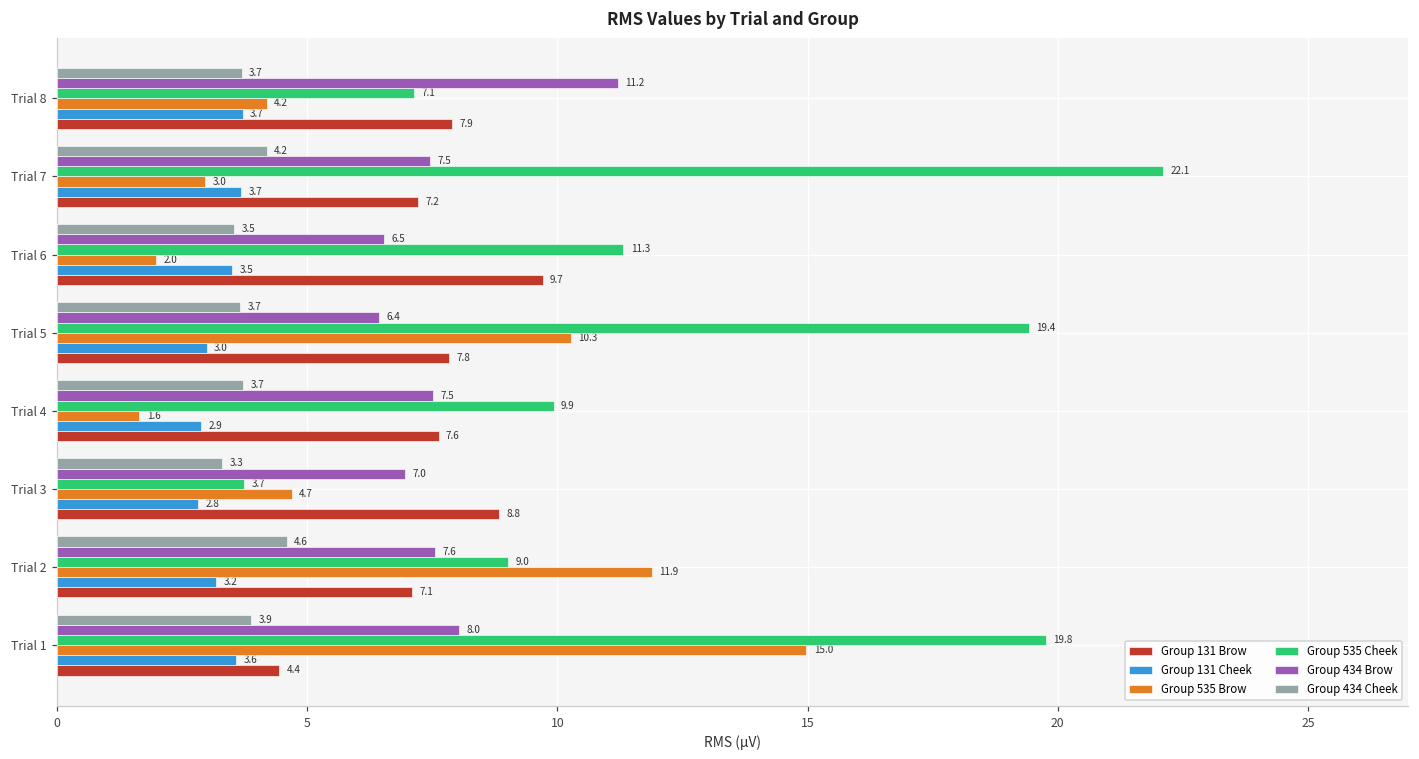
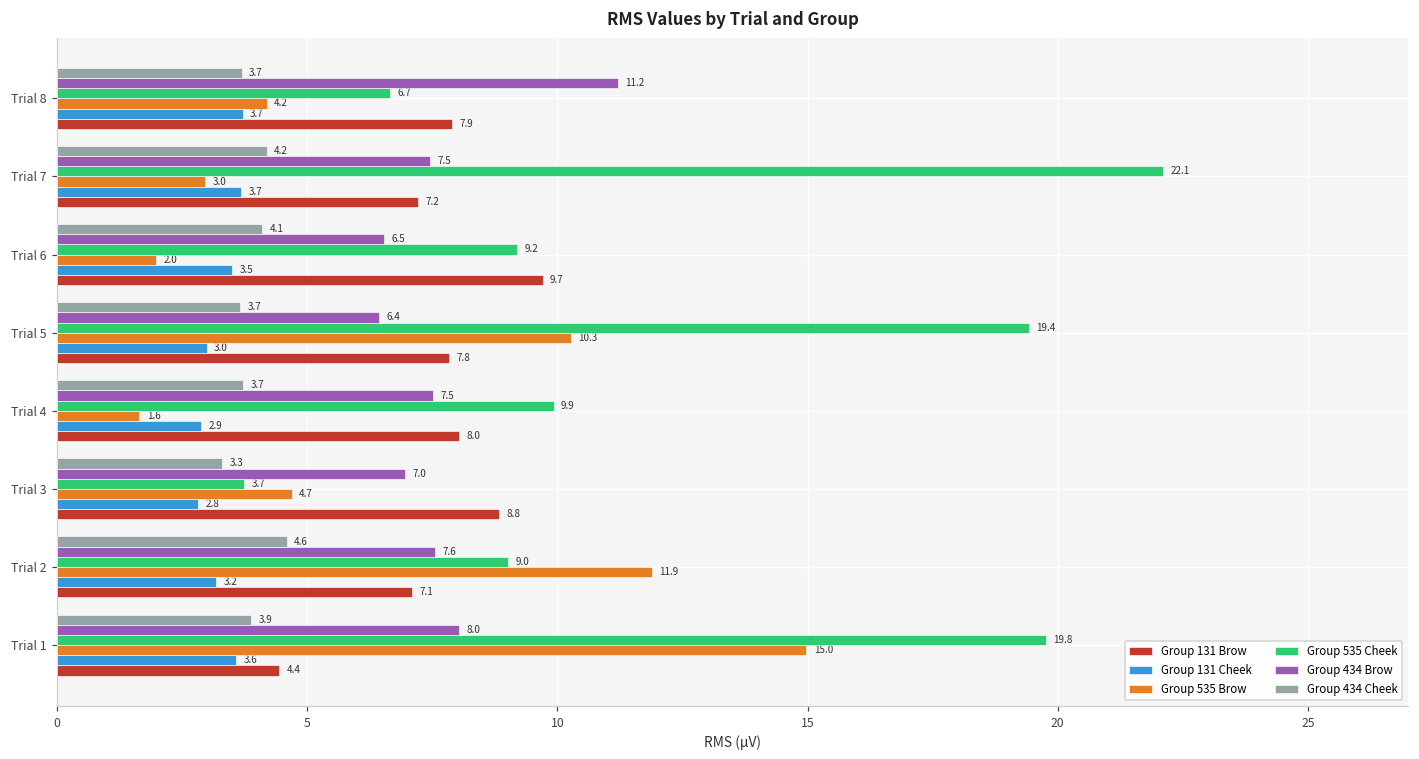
  {
    "Group 131 Brow": {
      "Trial 8": 7.9,
      "Trial 7": 7.2,
      "Trial 6": 9.7,
      "Trial 5": 7.8,
-     "Trial 4": 7.6,
+     "Trial 4": 8.0,
      "Trial 3": 8.8,
      "Trial 2": 7.1,
      "Trial 1": 4.4
    },
    "Group 131 Cheek": {
      "Trial 8": 3.7,
      "Trial 7": 3.7,
      "Trial 6": 3.5,
      "Trial 5": 3.0,
      "Trial 4": 2.9,
      "Trial 3": 2.8,
      "Trial 2": 3.2,
      "Trial 1": 3.6
    },
    "Group 535 Brow": {
      "Trial 8": 4.2,
      "Trial 7": 3.0,
      "Trial 6": 2.0,
      "Trial 5": 10.3,
      "Trial 4": 1.6,
      "Trial 3": 4.7,
      "Trial 2": 11.9,
      "Trial 1": 15.0
    },
    "Group 535 Cheek": {
-     "Trial 8": 7.1,
+     "Trial 8": 6.7,
      "Trial 7": 22.1,
-     "Trial 6": 11.3,
+     "Trial 6": 9.2,
      "Trial 5": 19.4,
      "Trial 4": 9.9,
      "Trial 3": 3.7,
      "Trial 2": 9.0,
      "Trial 1": 19.8
    },
    "Group 434 Brow": {
      "Trial 8": 11.2,
      "Trial 7": 7.5,
      "Trial 6": 6.5,
      "Trial 5": 6.4,
      "Trial 4": 7.5,
      "Trial 3": 7.0,
      "Trial 2": 7.6,
      "Trial 1": 8.0
    },
    "Group 434 Cheek": {
      "Trial 8": 3.7,
      "Trial 7": 4.2,
-     "Trial 6": 3.5,
+     "Trial 6": 4.1,
      "Trial 5": 3.7,
      "Trial 4": 3.7,
      "Trial 3": 3.3,
      "Trial 2": 4.6,
      "Trial 1": 3.9
    }
  }
